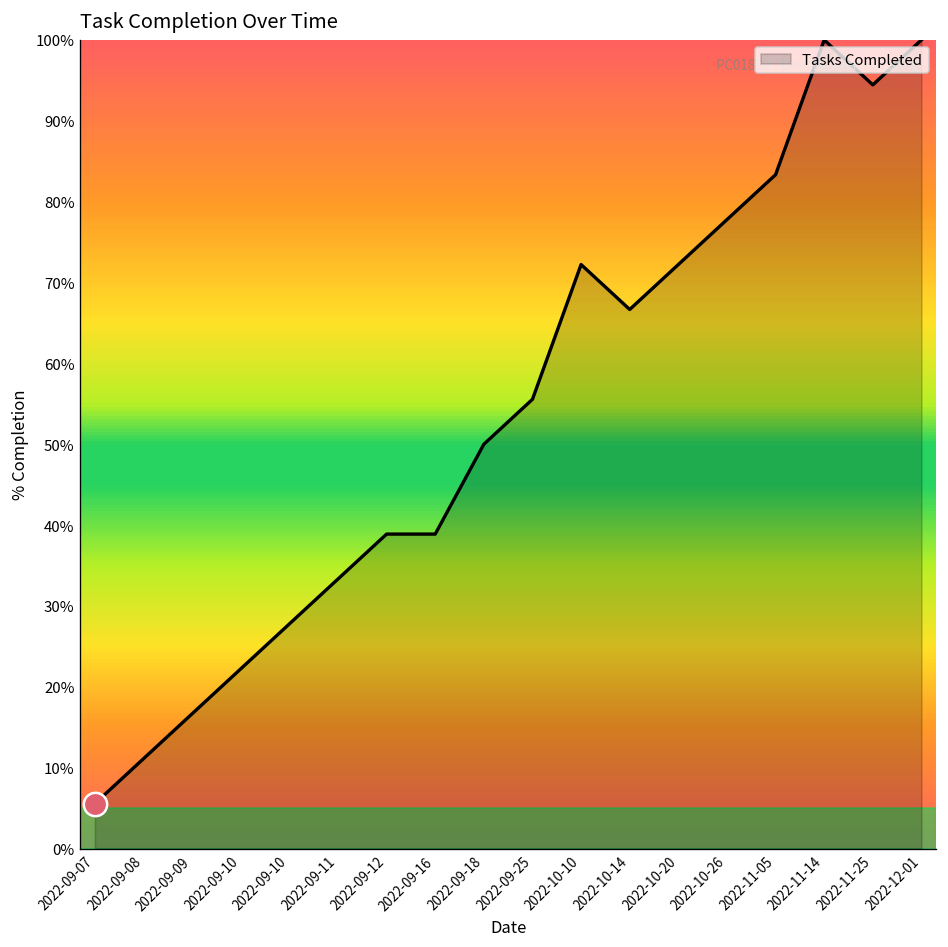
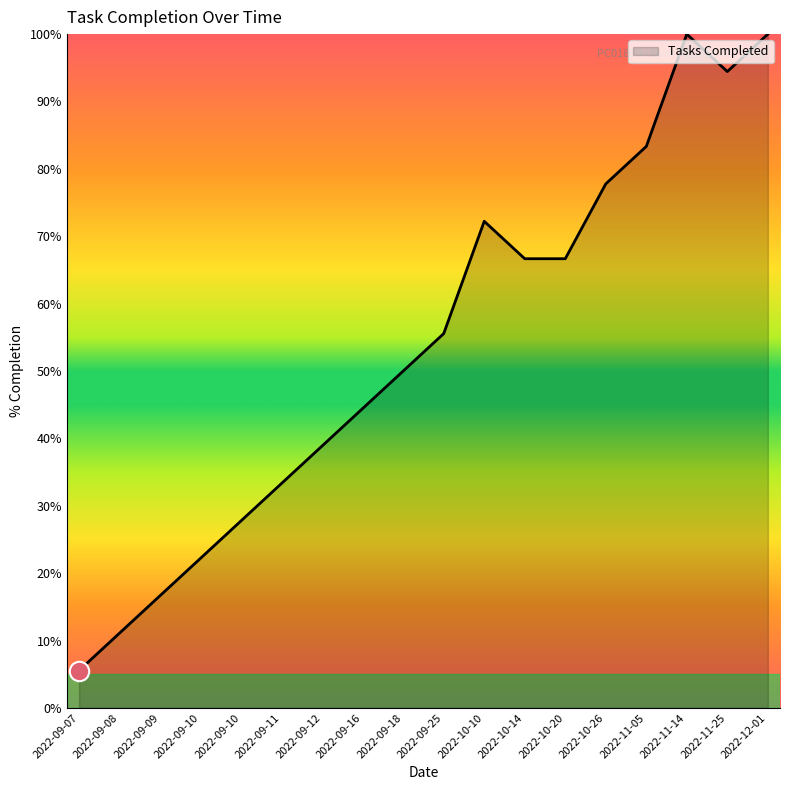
  {
    "Tasks Completed": {
      "2022-09-08": "11%",
      "2022-09-09": "17%",
      "2022-09-11": "33%",
      "2022-09-12": "39%",
-     "2022-09-16": "39%",
+     "2022-09-16": "44%",
      "2022-09-18": "50%",
      "2022-09-25": "56%",
      "2022-10-10": "72%",
      "2022-10-14": "67%",
-     "2022-10-20": "72%",
+     "2022-10-20": "67%",
      "2022-10-26": "78%",
      "2022-11-05": "83%",
      "2022-11-14": "100%",
      "2022-11-25": "94%",
      "2022-12-01": "100%"
    }
  }
